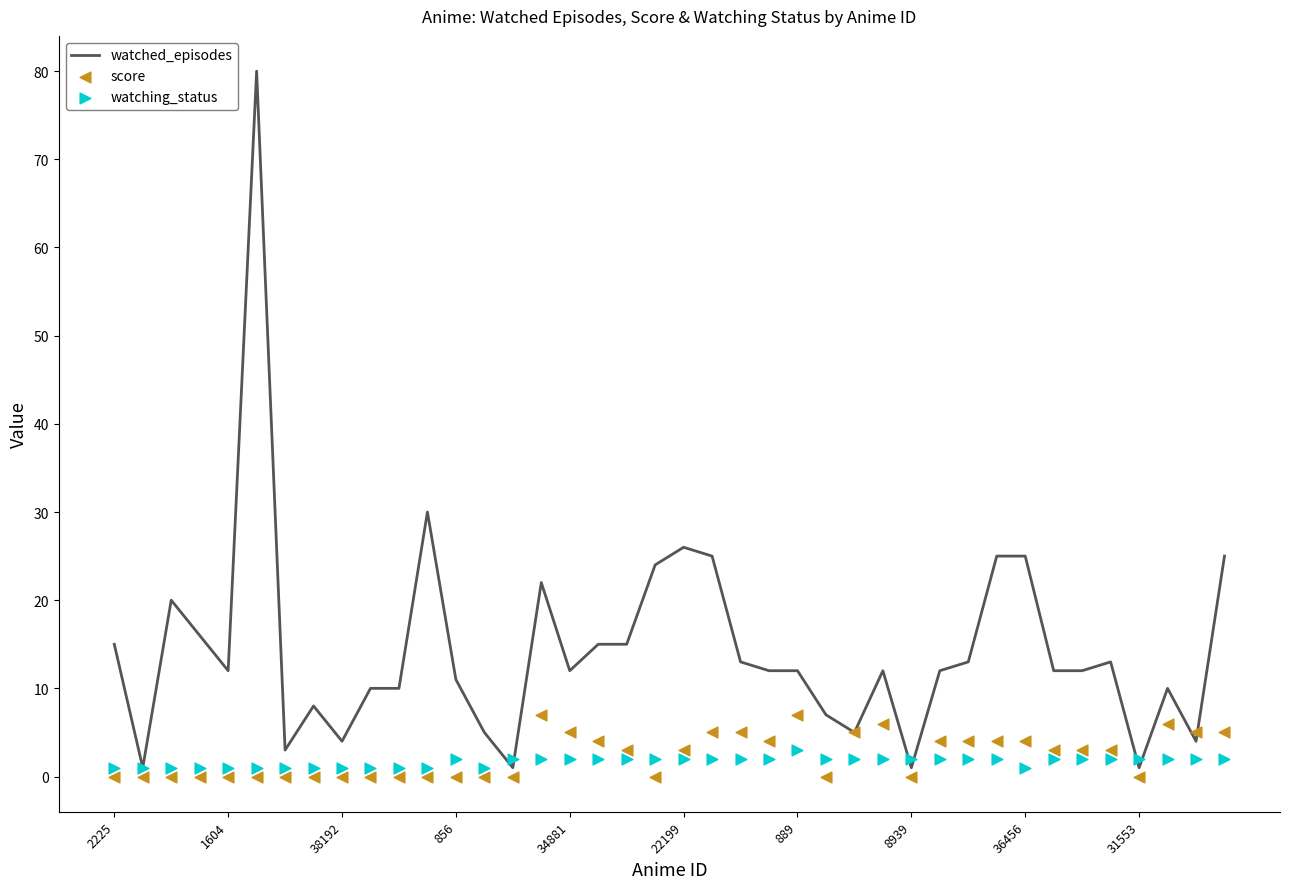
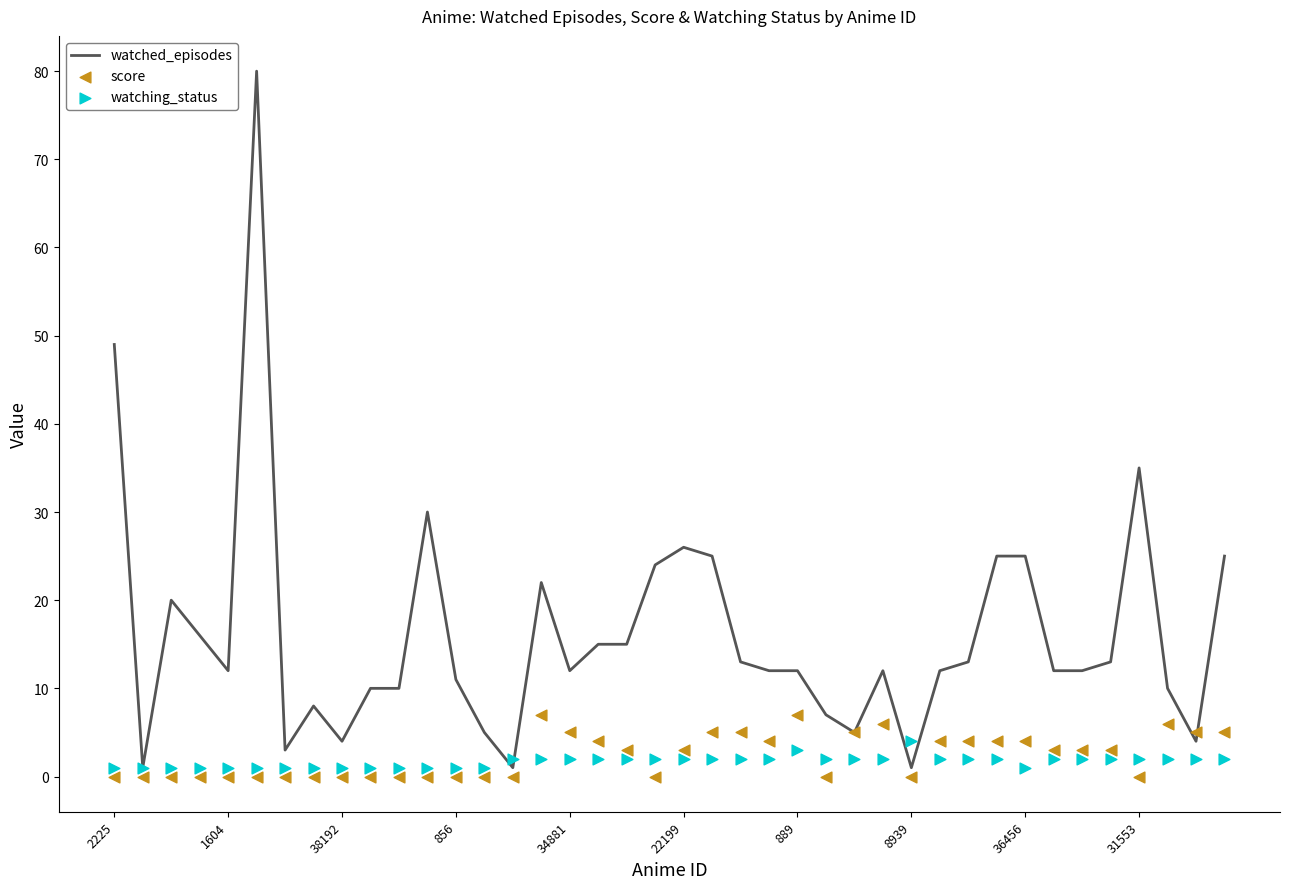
  {
    "watched_episodes": {
-     "2225": 15,
+     "2225": 49,
      "1604": 12,
      "38192": 4,
      "856": 11,
      "34881": 12,
      "22199": 26,
      "889": 12,
      "8939": 1,
      "36456": 25,
-     "31553": 1
+     "31553": 35
    },
    "watching_status": {
-     "856": 2,
-     "8939": 2
+     "856": 1,
+     "8939": 4
    }
  }
